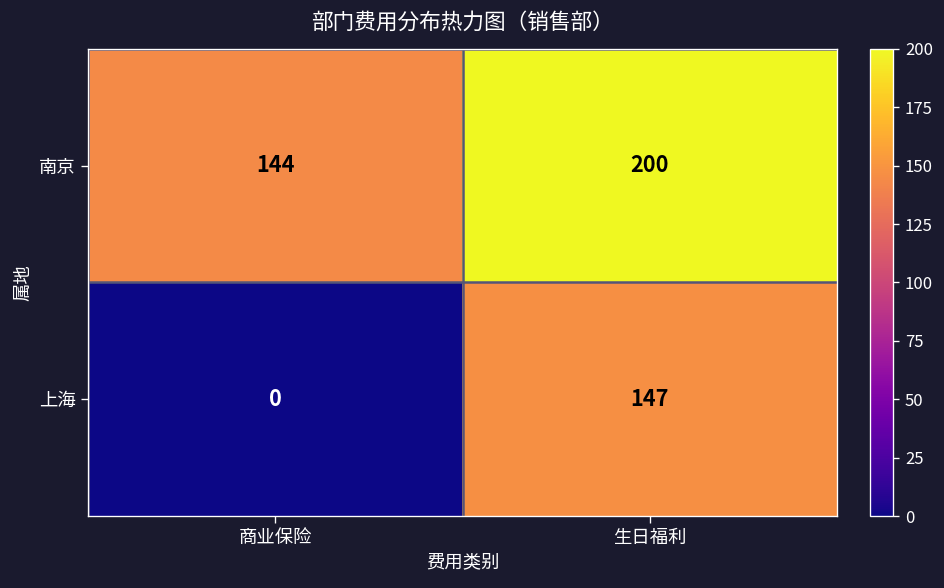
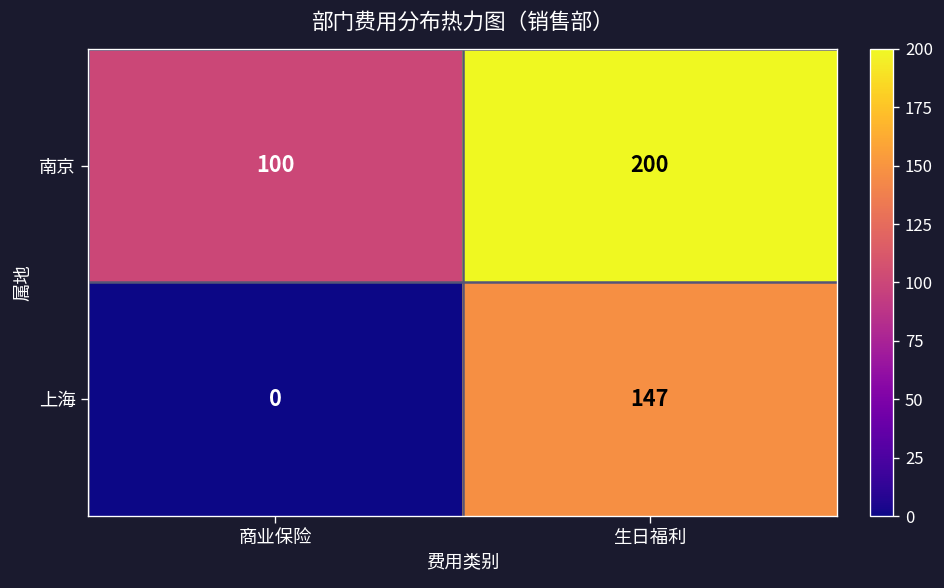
  {
    "南京": {
-     "商业保险": 144,
+     "商业保险": 100,
      "生日福利": 200
    },
    "上海": {
      "商业保险": 0,
      "生日福利": 147
    }
  }
